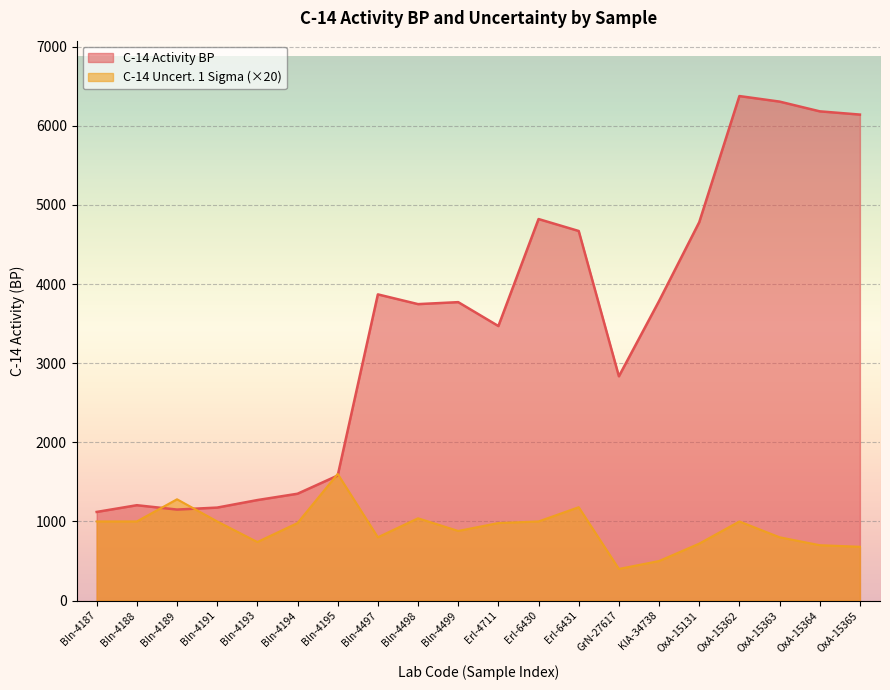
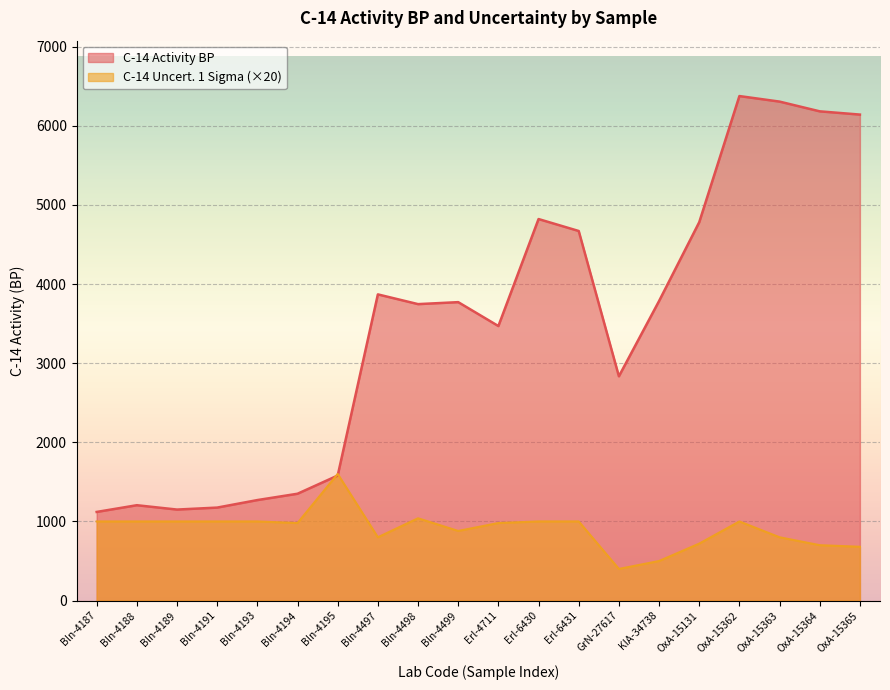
  {
    "C-14 Activity BP": {
      "Bln-4187": 1100,
      "Bln-4188": 1200,
      "Bln-4189": 1200,
      "Bln-4191": 1200,
      "Bln-4193": 1300,
      "Bln-4194": 1400,
      "Bln-4497": 3900,
      "Bln-4498": 3700,
      "Bln-4499": 3800,
      "Erl-4711": 3500,
      "Erl-6430": 4800,
      "Erl-6431": 4700,
      "GrN-27617": 2800,
      "KIA-34738": 3800,
      "OxA-15131": 4800,
      "OxA-15362": 6400,
      "OxA-15363": 6300,
      "OxA-15364": 6200,
      "OxA-15365": 6100
    },
    "C-14 Uncert. 1 Sigma (×20)": {
      "Bln-4187": 1000,
      "Bln-4188": 1000,
-     "Bln-4189": 1300,
+     "Bln-4189": 1000,
      "Bln-4191": 1000,
-     "Bln-4193": 700,
+     "Bln-4193": 1000,
      "Bln-4194": 1000,
      "Bln-4497": 800,
      "Bln-4498": 1000,
      "Bln-4499": 900,
      "Erl-4711": 1000,
      "Erl-6430": 1000,
-     "Erl-6431": 1200,
+     "Erl-6431": 1000,
      "GrN-27617": 400,
      "KIA-34738": 500,
      "OxA-15131": 700,
      "OxA-15362": 1000,
      "OxA-15363": 800,
      "OxA-15364": 700,
      "OxA-15365": 700
    }
  }
